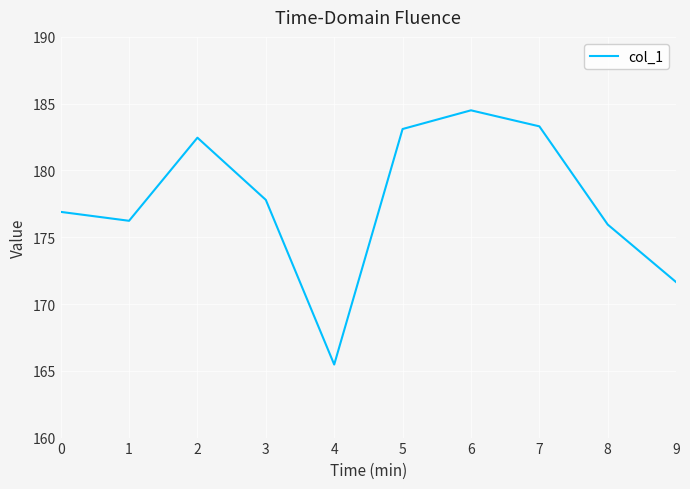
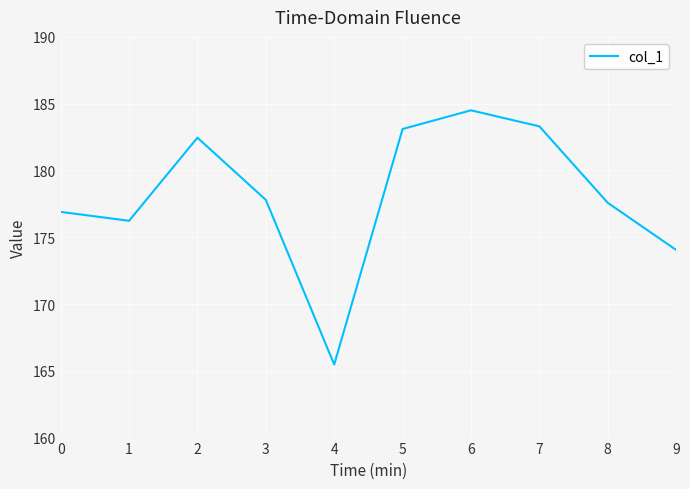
  {
    "0": 176.9,
    "1": 176.2,
    "2": 182.5,
    "3": 177.8,
    "4": 165.5,
    "5": 183.1,
    "6": 184.5,
    "7": 183.3,
-   "8": 175.9,
-   "9": 171.6
+   "8": 177.6,
+   "9": 174.1
  }
